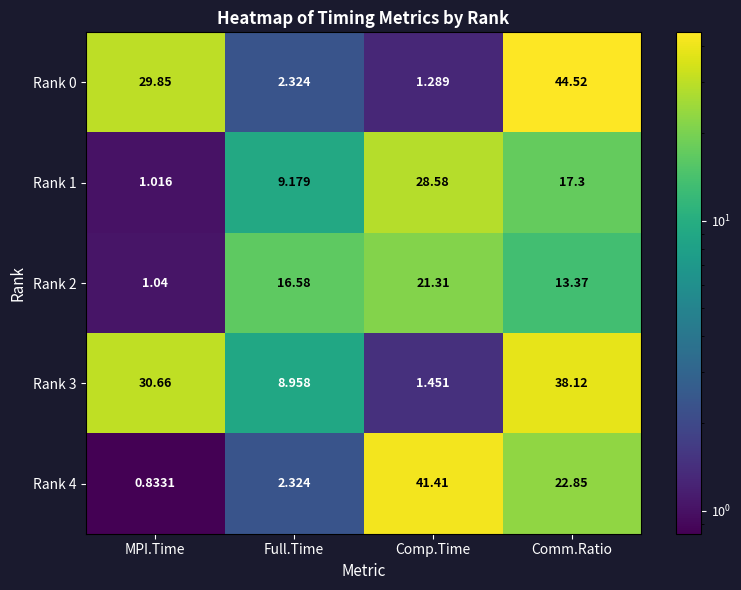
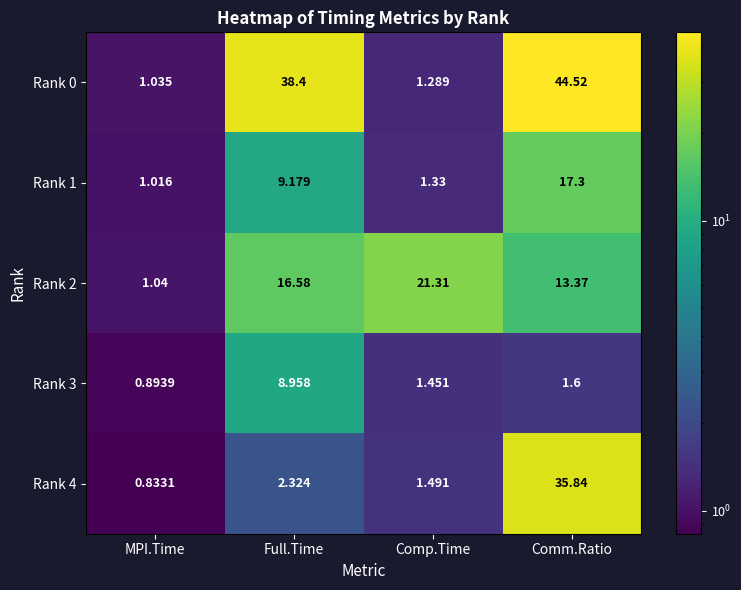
  {
    "Rank 0": {
-     "MPI.Time": 29.85,
-     "Full.Time": 2.324,
+     "MPI.Time": 1.035,
+     "Full.Time": 38.4,
      "Comp.Time": 1.289,
      "Comm.Ratio": 44.52
    },
    "Rank 1": {
      "MPI.Time": 1.016,
      "Full.Time": 9.179,
-     "Comp.Time": 28.58,
+     "Comp.Time": 1.33,
      "Comm.Ratio": 17.3
    },
    "Rank 2": {
      "MPI.Time": 1.04,
      "Full.Time": 16.58,
      "Comp.Time": 21.31,
      "Comm.Ratio": 13.37
    },
    "Rank 3": {
-     "MPI.Time": 30.66,
+     "MPI.Time": 0.8939,
      "Full.Time": 8.958,
      "Comp.Time": 1.451,
-     "Comm.Ratio": 38.12
+     "Comm.Ratio": 1.6
    },
    "Rank 4": {
      "MPI.Time": 0.8331,
      "Full.Time": 2.324,
-     "Comp.Time": 41.41,
-     "Comm.Ratio": 22.85
+     "Comp.Time": 1.491,
+     "Comm.Ratio": 35.84
    }
  }
